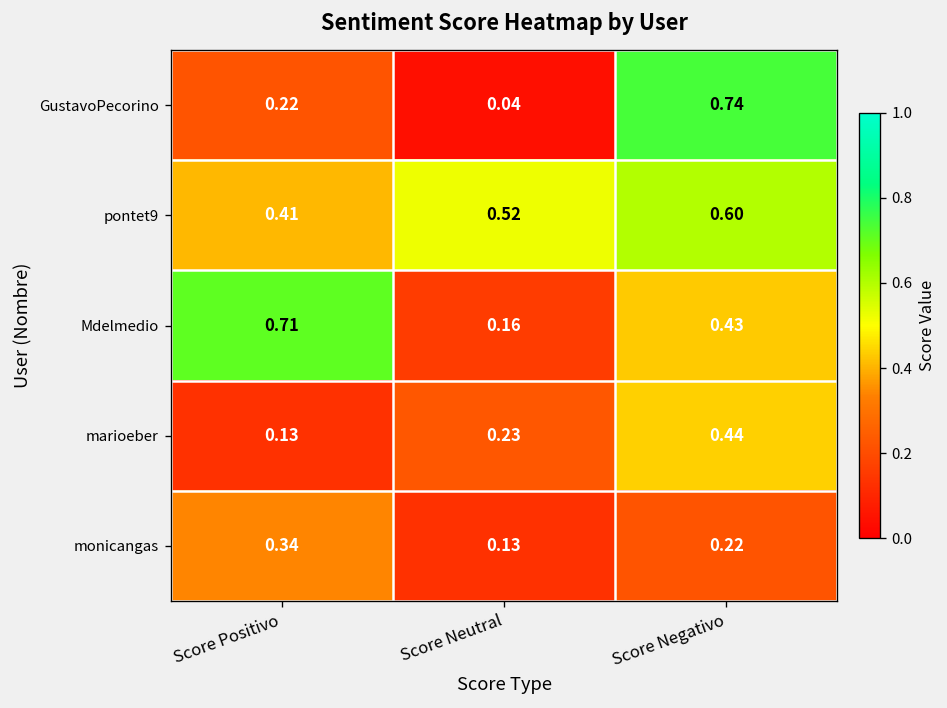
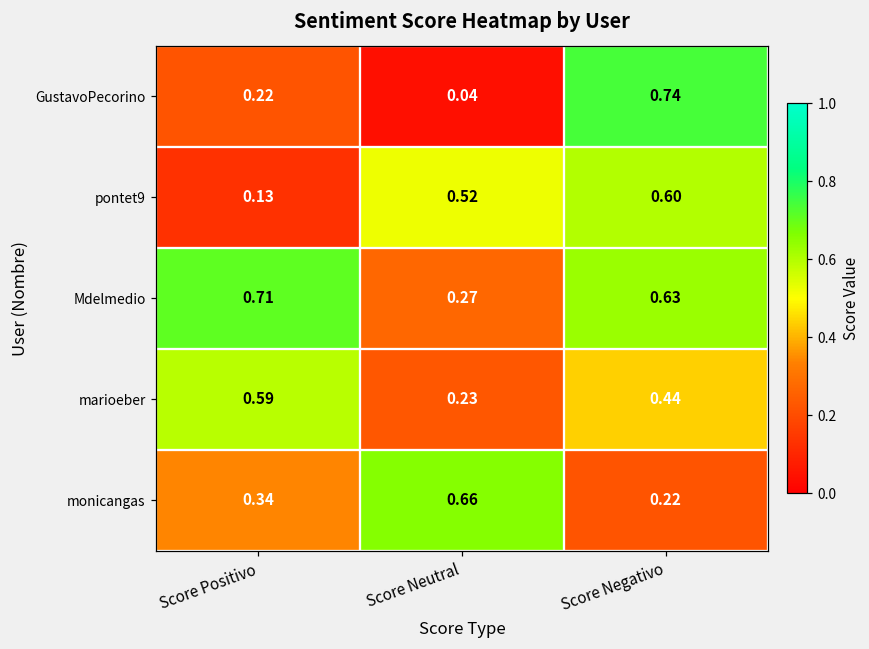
  {
    "GustavoPecorino": {
      "Score Positivo": 0.22,
      "Score Neutral": 0.04,
      "Score Negativo": 0.74
    },
    "pontet9": {
-     "Score Positivo": 0.41,
+     "Score Positivo": 0.13,
      "Score Neutral": 0.52,
      "Score Negativo": 0.60
    },
    "Mdelmedio": {
      "Score Positivo": 0.71,
-     "Score Neutral": 0.16,
-     "Score Negativo": 0.43
+     "Score Neutral": 0.27,
+     "Score Negativo": 0.63
    },
    "marioeber": {
-     "Score Positivo": 0.13,
+     "Score Positivo": 0.59,
      "Score Neutral": 0.23,
      "Score Negativo": 0.44
    },
    "monicangas": {
      "Score Positivo": 0.34,
-     "Score Neutral": 0.13,
+     "Score Neutral": 0.66,
      "Score Negativo": 0.22
    }
  }
